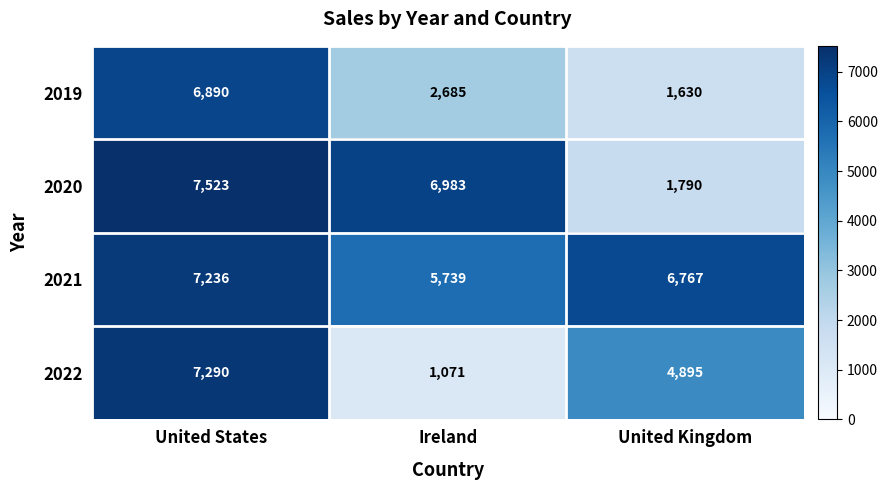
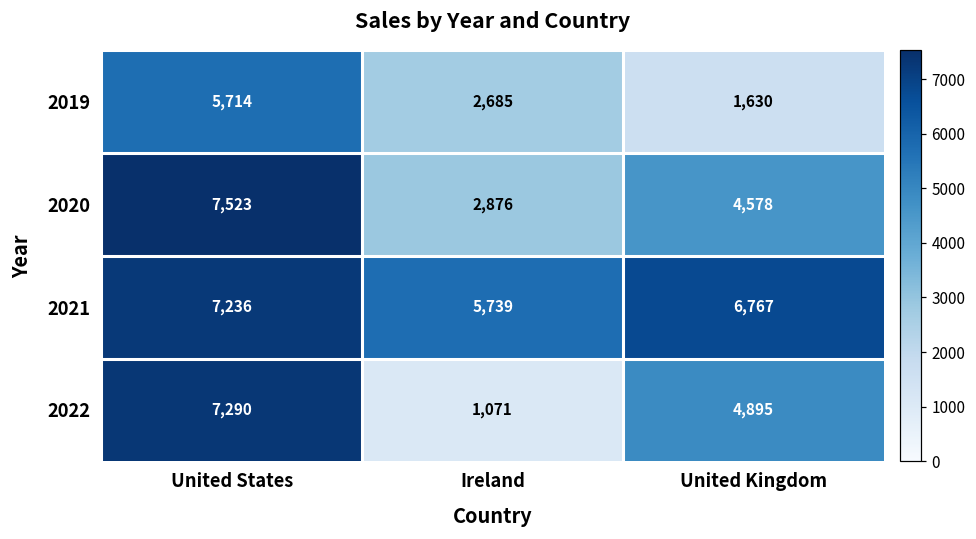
  {
    "2019": {
-     "United States": "6,890",
+     "United States": "5,714",
      "Ireland": "2,685",
      "United Kingdom": "1,630"
    },
    "2020": {
      "United States": "7,523",
-     "Ireland": "6,983",
-     "United Kingdom": "1,790"
+     "Ireland": "2,876",
+     "United Kingdom": "4,578"
    },
    "2021": {
      "United States": "7,236",
      "Ireland": "5,739",
      "United Kingdom": "6,767"
    },
    "2022": {
      "United States": "7,290",
      "Ireland": "1,071",
      "United Kingdom": "4,895"
    }
  }
